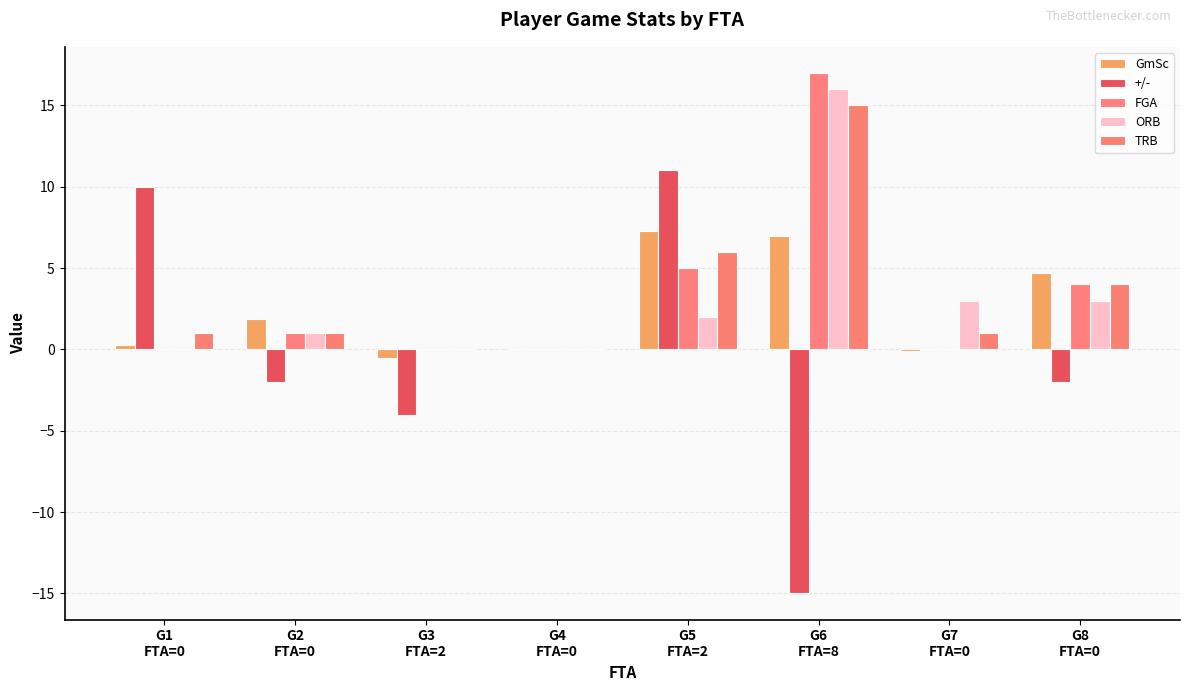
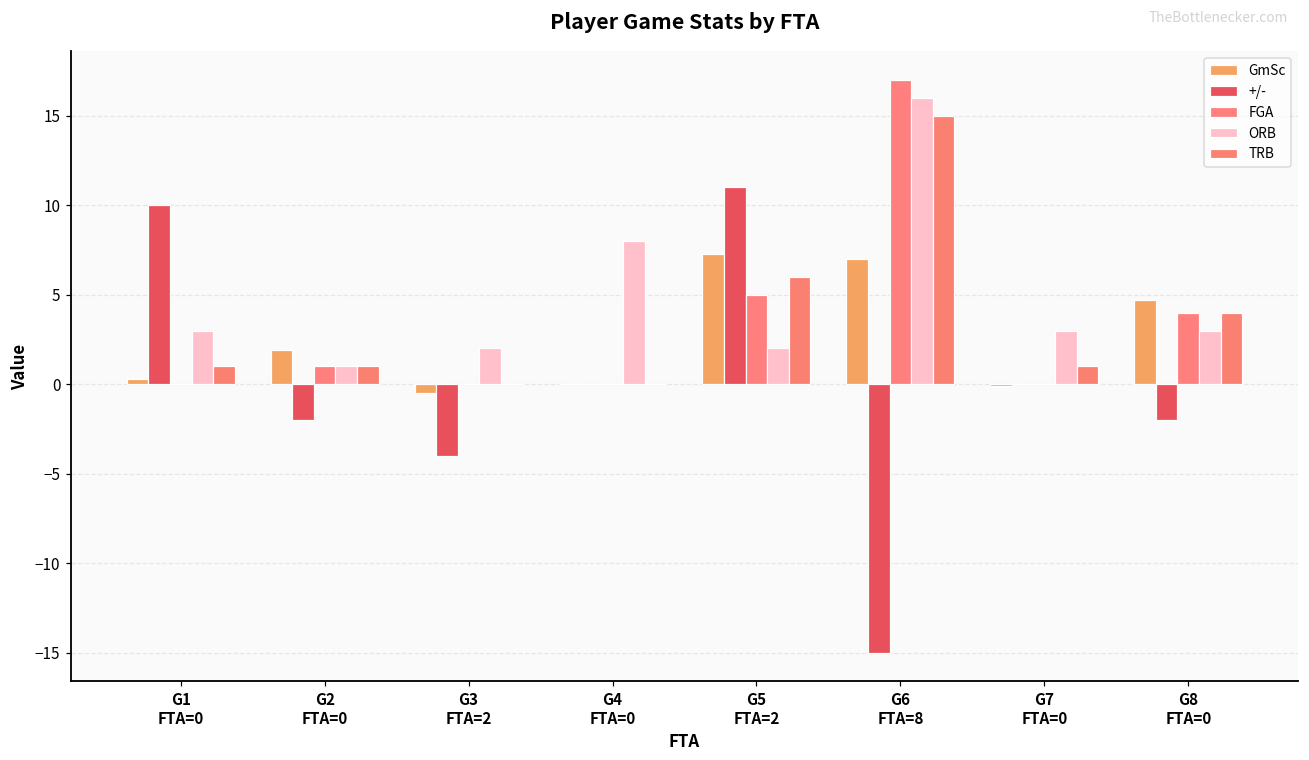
  {
    "ORB": {
-     "G1 FTA=0": 0,
+     "G1 FTA=0": 3,
      "G2 FTA=0": 1,
-     "G3 FTA=2": 0,
-     "G4 FTA=0": 0,
+     "G3 FTA=2": 2,
+     "G4 FTA=0": 8,
      "G5 FTA=2": 2,
      "G6 FTA=8": 16,
      "G7 FTA=0": 3,
      "G8 FTA=0": 3
    }
  }
